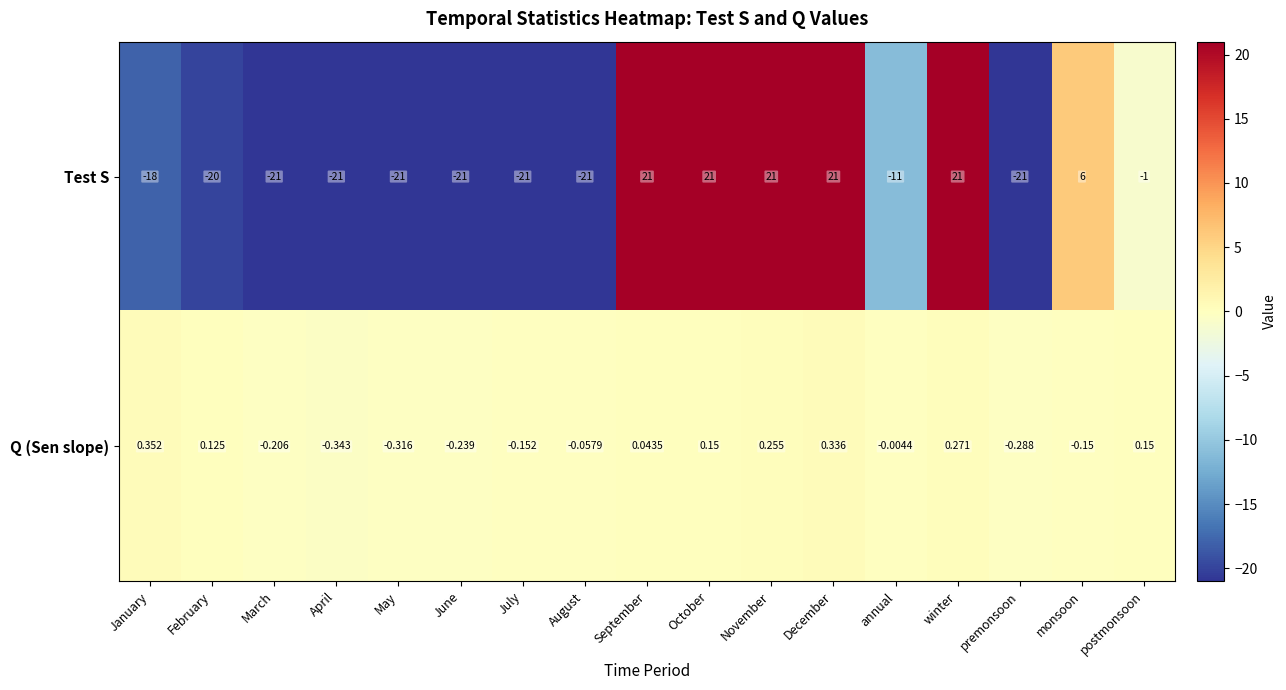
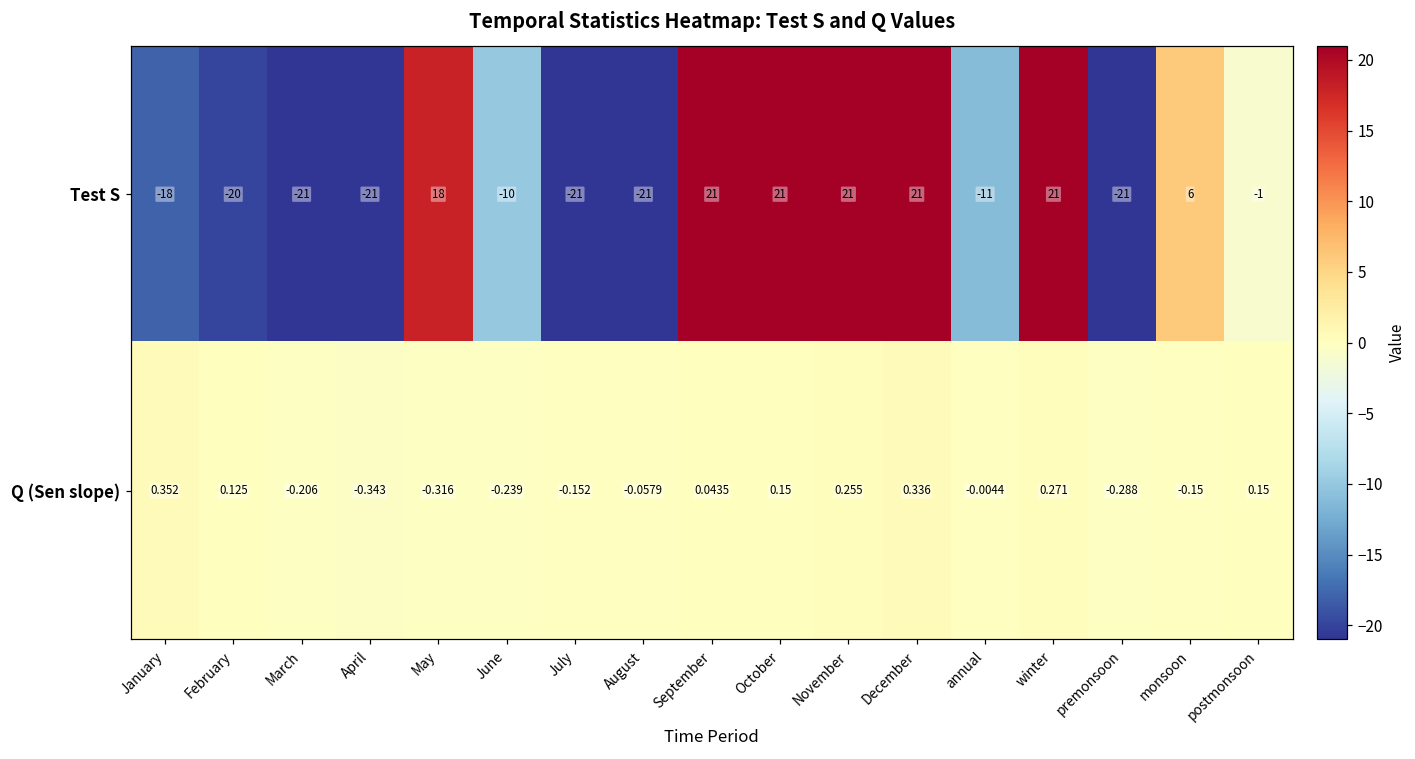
  {
    "Test S": {
-     "May": -21,
-     "June": -21
+     "May": 18,
+     "June": -10
    }
  }
